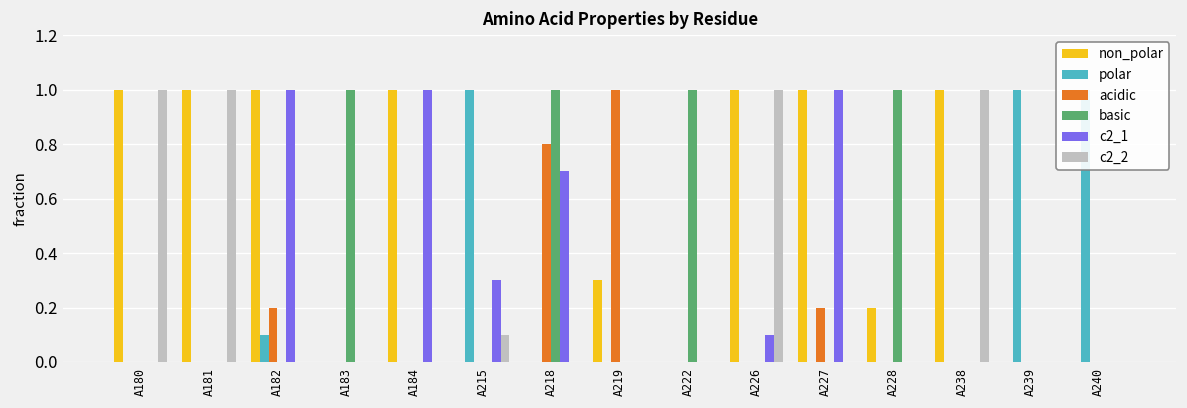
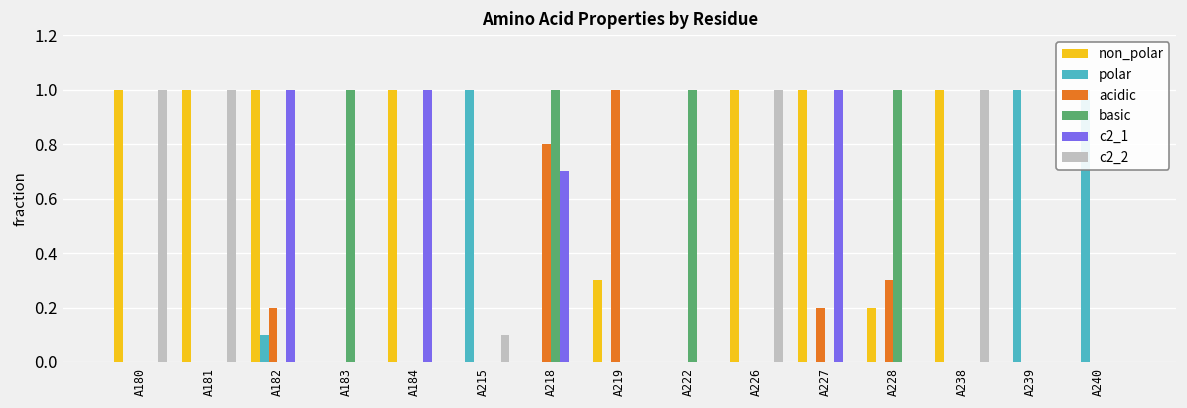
  {
    "non_polar": {
      "A180": 1.0,
      "A181": 1.0,
      "A182": 1.0,
      "A183": 0.0,
      "A184": 1.0,
      "A215": 0.0,
      "A218": 0.0,
      "A219": 0.3,
      "A222": 0.0,
      "A226": 1.0,
      "A227": 1.0,
      "A228": 0.2,
      "A238": 1.0,
      "A239": 0.0,
      "A240": 0.0
    },
    "polar": {
      "A180": 0.0,
      "A181": 0.0,
      "A182": 0.1,
      "A183": 0.0,
      "A184": 0.0,
      "A215": 1.0,
      "A218": 0.0,
      "A219": 0.0,
      "A222": 0.0,
      "A226": 0.0,
      "A227": 0.0,
      "A228": 0.0,
      "A238": 0.0,
      "A239": 1.0
    },
    "acidic": {
      "A180": 0.0,
      "A181": 0.0,
      "A182": 0.2,
      "A183": 0.0,
      "A184": 0.0,
      "A215": 0.0,
      "A218": 0.8,
      "A219": 1.0,
      "A222": 0.0,
      "A226": 0.0,
      "A227": 0.2,
-     "A228": 0.0,
+     "A228": 0.3,
      "A238": 0.0,
      "A239": 0.0,
      "A240": 0.0
    },
    "basic": {
      "A180": 0.0,
      "A181": 0.0,
      "A182": 0.0,
      "A183": 1.0,
      "A184": 0.0,
      "A215": 0.0,
      "A218": 1.0,
      "A219": 0.0,
      "A222": 1.0,
      "A226": 0.0,
      "A227": 0.0,
      "A228": 1.0,
      "A238": 0.0,
      "A239": 0.0,
      "A240": 0.0
    },
    "c2_1": {
      "A180": 0.0,
      "A181": 0.0,
      "A182": 1.0,
      "A183": 0.0,
      "A184": 1.0,
-     "A215": 0.3,
+     "A215": 0.0,
      "A218": 0.7,
      "A219": 0.0,
      "A222": 0.0,
-     "A226": 0.1,
+     "A226": 0.0,
      "A227": 1.0,
      "A228": 0.0,
      "A238": 0.0,
      "A239": 0.0,
      "A240": 0.0
    },
    "c2_2": {
      "A180": 1.0,
      "A181": 1.0,
      "A182": 0.0,
      "A183": 0.0,
      "A184": 0.0,
      "A215": 0.1,
      "A218": 0.0,
      "A219": 0.0,
      "A222": 0.0,
      "A226": 1.0,
      "A227": 0.0,
      "A228": 0.0,
      "A238": 1.0,
      "A239": 0.0,
      "A240": 0.0
    }
  }
